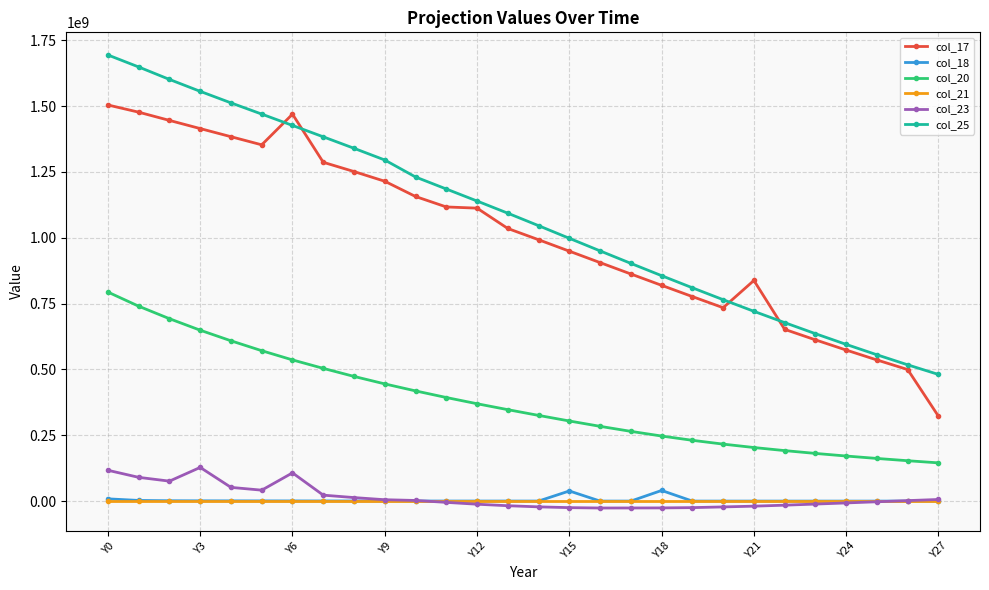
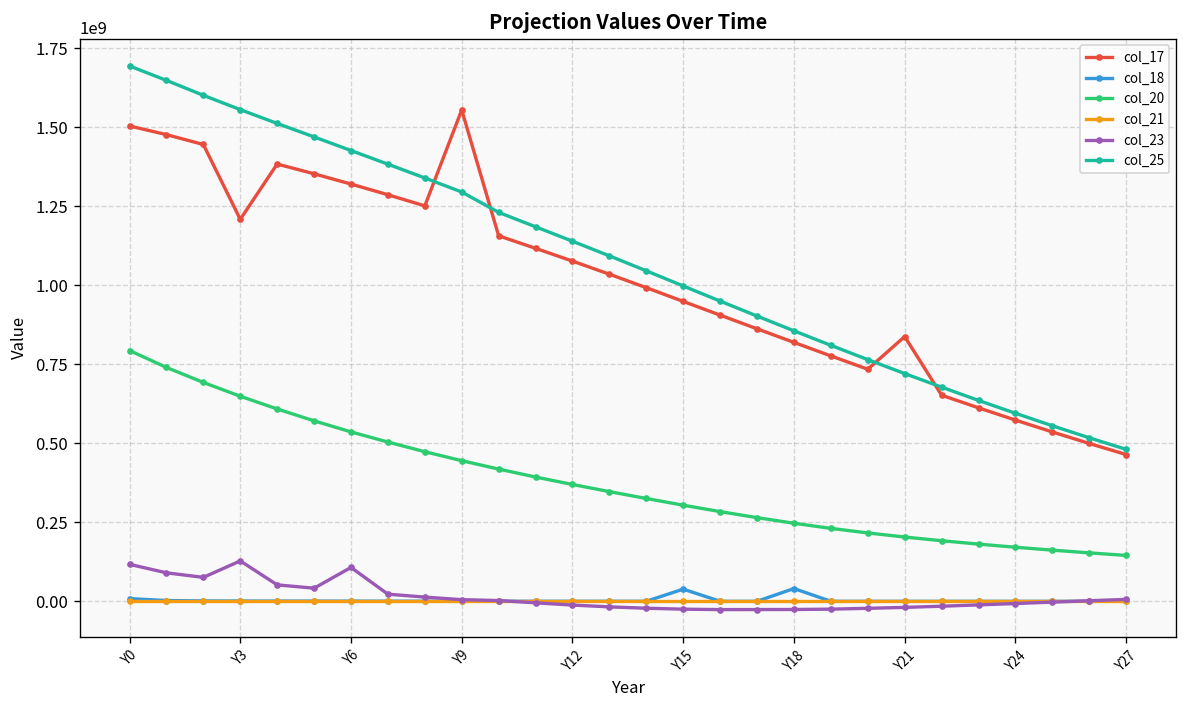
  {
    "col_17": {
      "Y0": 1500000000,
-     "Y3": 1410000000,
-     "Y6": 1470000000,
-     "Y9": 1210000000,
-     "Y12": 1110000000,
+     "Y3": 1210000000,
+     "Y6": 1320000000,
+     "Y9": 1560000000,
+     "Y12": 1080000000,
      "Y15": 950000000,
      "Y18": 820000000,
      "Y21": 840000000,
      "Y24": 570000000,
-     "Y27": 320000000
+     "Y27": 460000000
    },
    "col_18": {
      "Y15": 40000000,
      "Y18": 40000000
    },
    "col_21": {
      "Y15": 0,
      "Y18": 0
    },
    "col_23": {
      "Y0": 120000000,
      "Y3": 130000000,
      "Y6": 110000000,
      "Y12": -10000000,
      "Y15": -20000000,
      "Y18": -30000000,
      "Y21": -20000000
    }
  }
